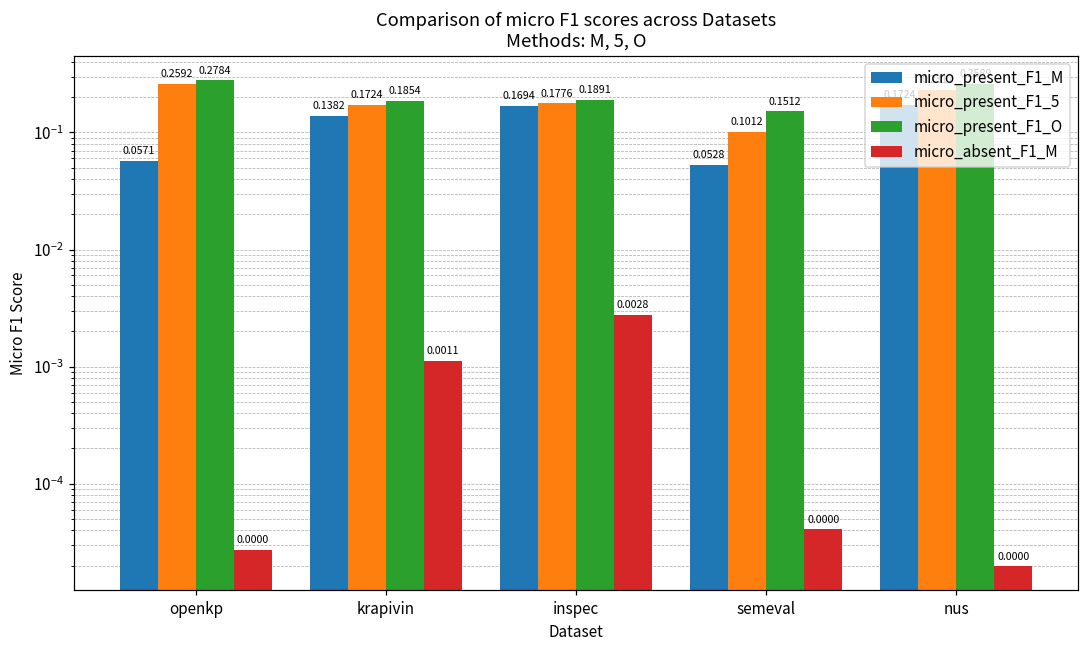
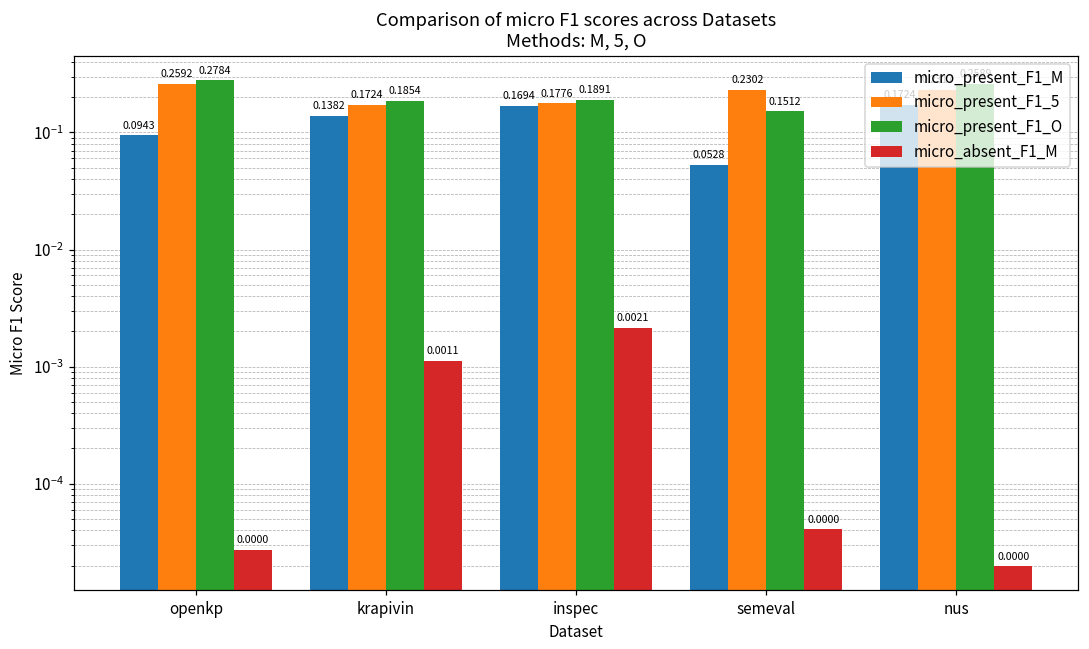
  {
    "micro_present_F1_M": {
-     "openkp": 0.0571,
+     "openkp": 0.0943,
      "krapivin": 0.1382,
      "inspec": 0.1694,
      "semeval": 0.0528
    },
    "micro_present_F1_5": {
      "openkp": 0.2592,
      "krapivin": 0.1724,
      "inspec": 0.1776,
-     "semeval": 0.1012
+     "semeval": 0.2302
    },
    "micro_present_F1_O": {
      "openkp": 0.2784,
      "krapivin": 0.1854,
      "inspec": 0.1891,
      "semeval": 0.1512
    },
    "micro_absent_F1_M": {
      "openkp": 0.0000,
      "krapivin": 0.0011,
-     "inspec": 0.0028,
+     "inspec": 0.0021,
      "semeval": 0.0000,
      "nus": 0.0000
    }
  }
